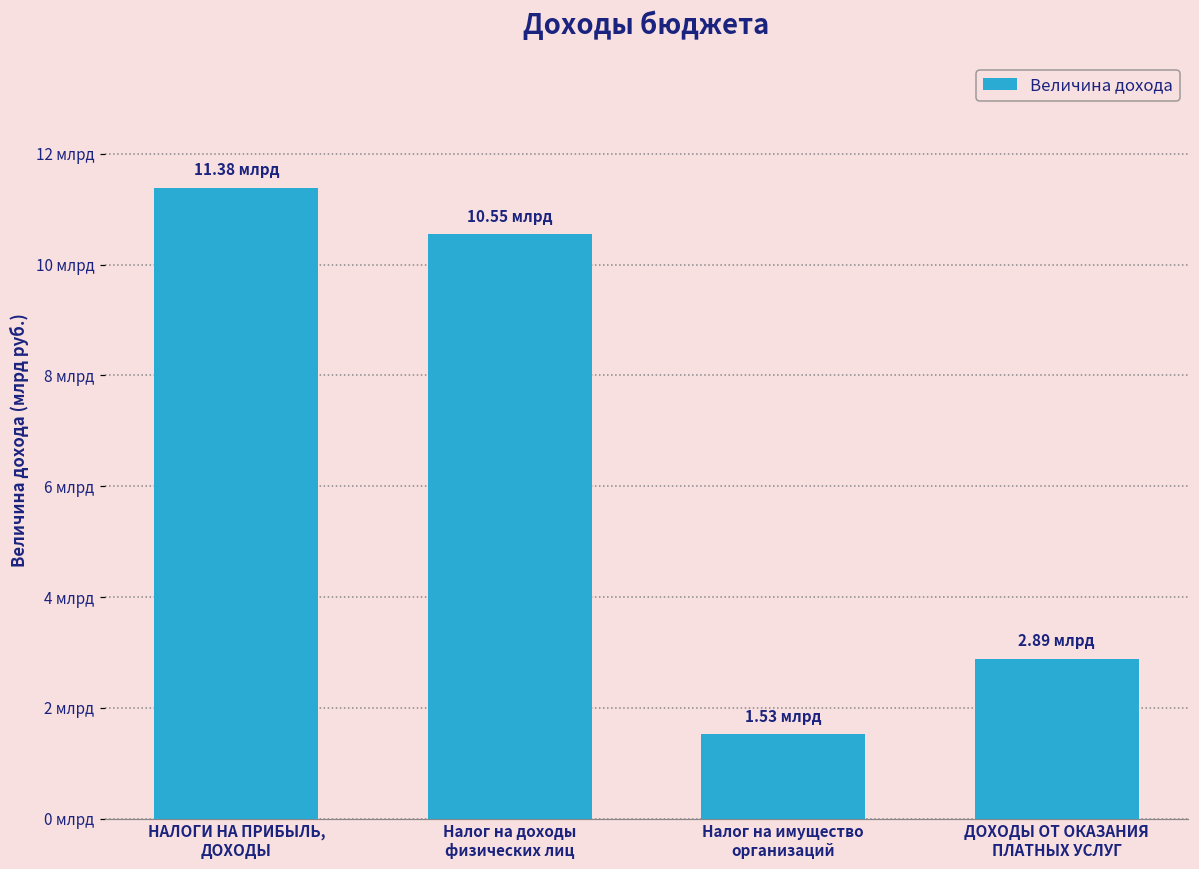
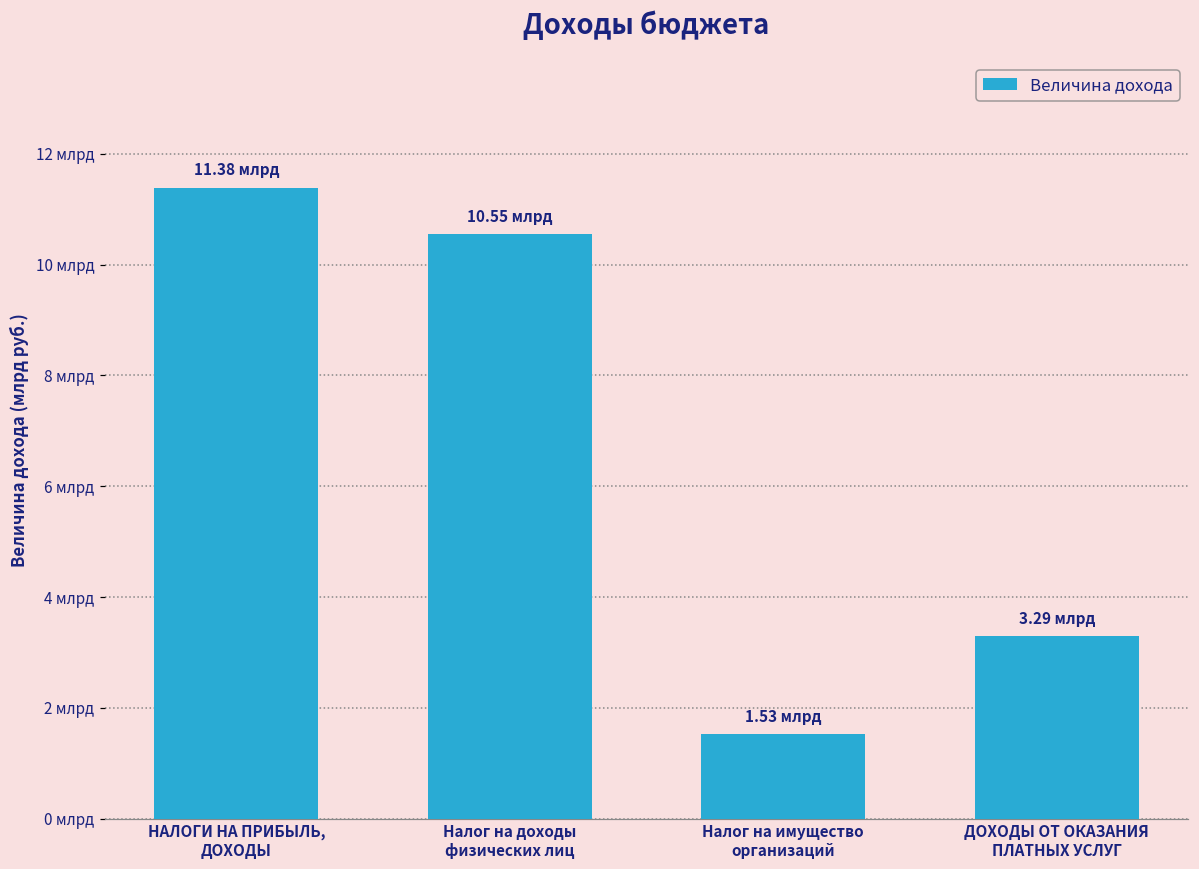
  {
-   "ДОХОДЫ ОТ ОКАЗАНИЯ ПЛАТНЫХ УСЛУГ": 2.89
+   "ДОХОДЫ ОТ ОКАЗАНИЯ ПЛАТНЫХ УСЛУГ": 3.29
  }
